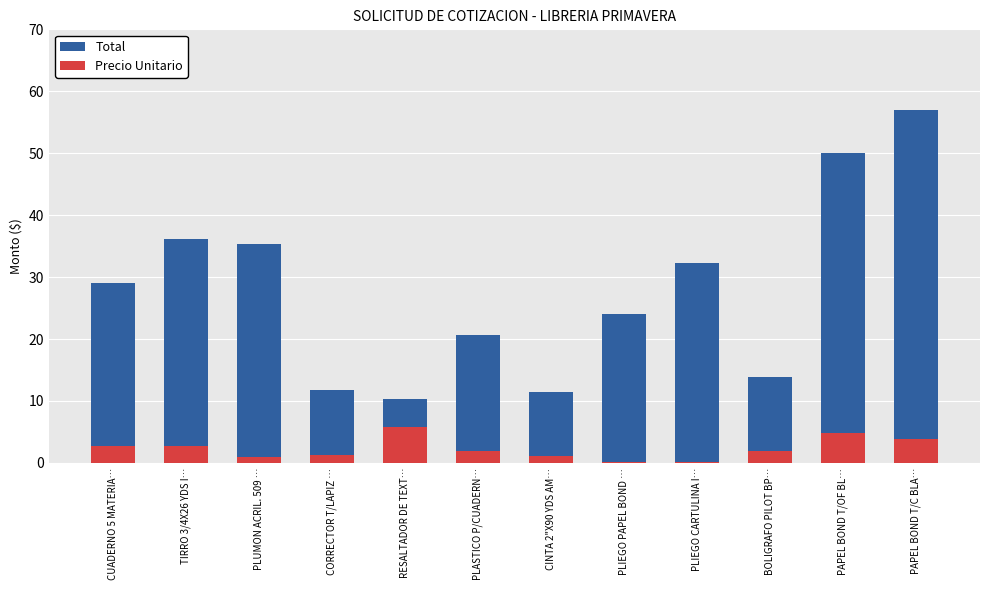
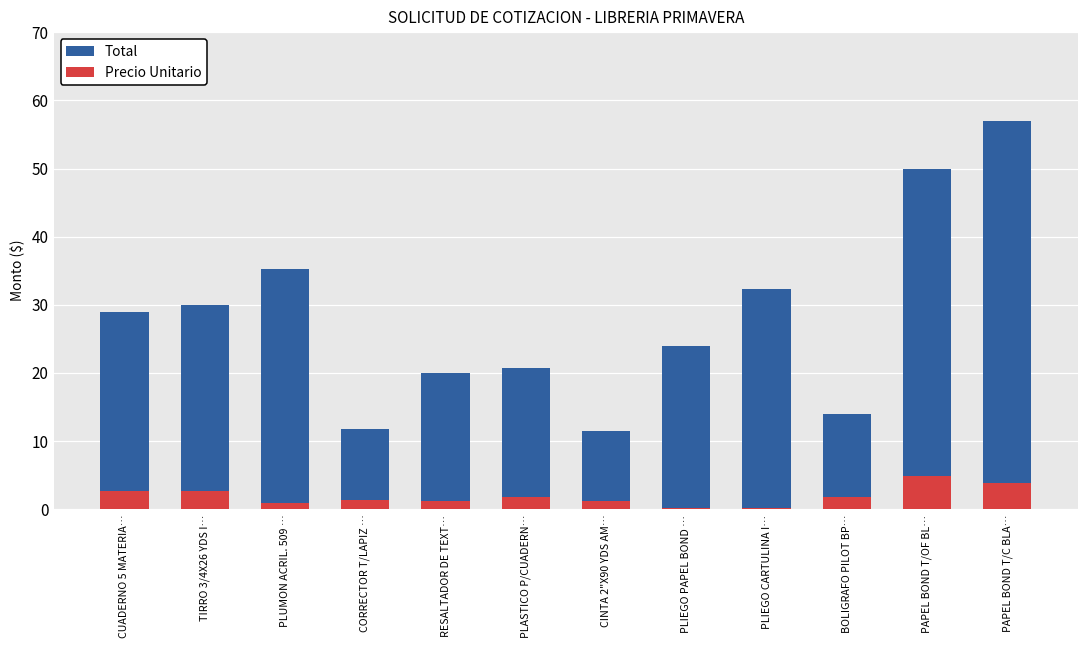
  {
    "Total": {
      "CUADERNO 5 MATERIA…": 29,
-     "TIRRO 3/4X26 YDS I…": 36,
+     "TIRRO 3/4X26 YDS I…": 30,
      "PLUMON ACRIL. 509 …": 35,
      "CORRECTOR T/LAPIZ …": 12,
-     "RESALTADOR DE TEXT…": 10,
+     "RESALTADOR DE TEXT…": 20,
      "PLASTICO P/CUADERN…": 21,
      "CINTA 2\"X90 YDS AM…": 12,
      "PLIEGO PAPEL BOND …": 24,
      "PLIEGO CARTULINA I…": 32,
      "BOLIGRAFO PILOT BP…": 14,
      "PAPEL BOND T/OF BL…": 50,
      "PAPEL BOND T/C BLA…": 57
    },
    "Precio Unitario": {
-     "RESALTADOR DE TEXT…": 6
+     "RESALTADOR DE TEXT…": 1
    }
  }
